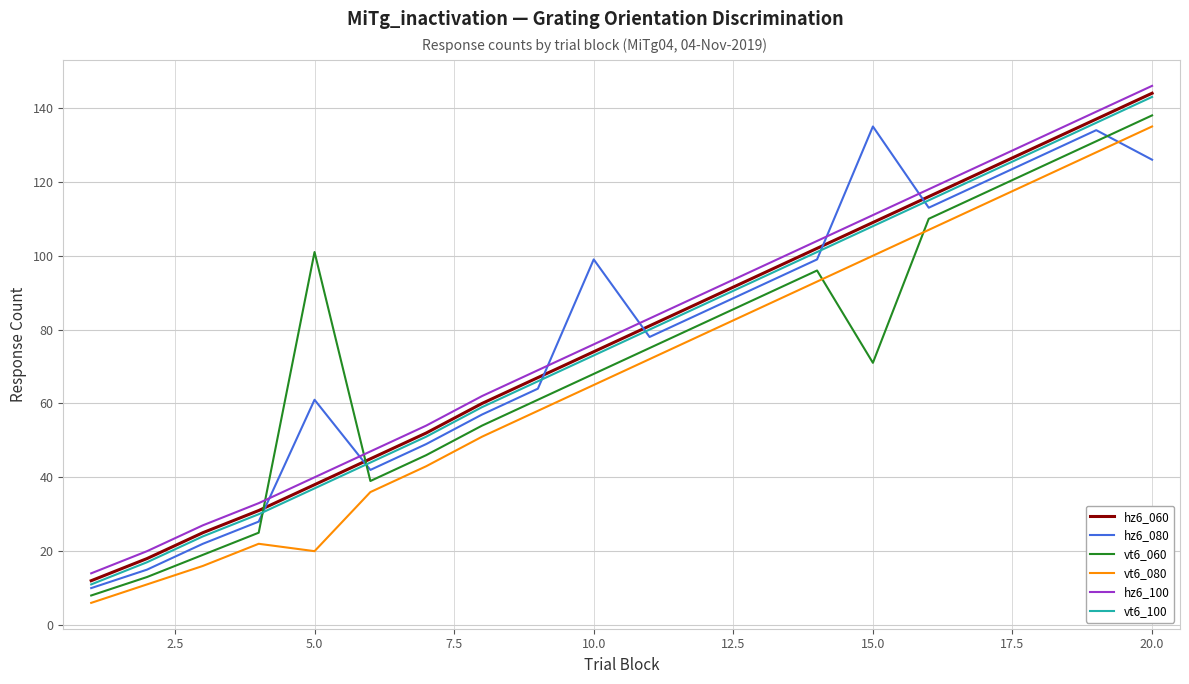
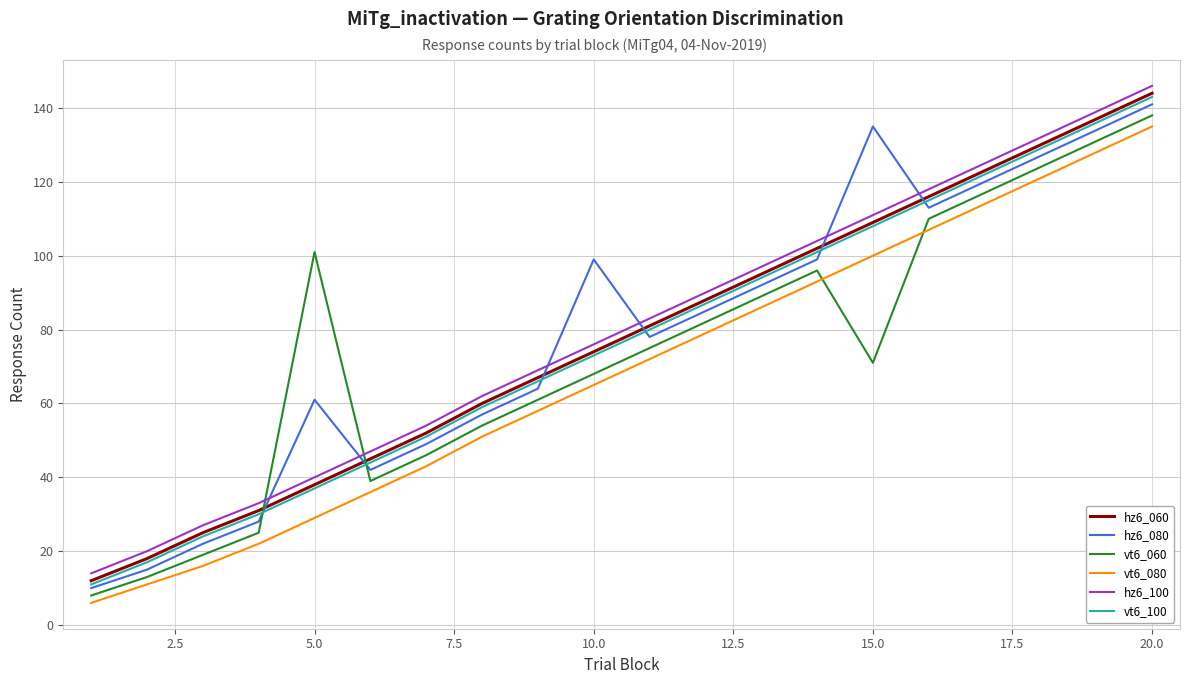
  {
    "hz6_060": {
      "5.0": 38,
      "10.0": 74,
      "15.0": 109,
      "20.0": 144
    },
    "hz6_080": {
      "5.0": 61,
      "10.0": 99,
      "15.0": 135,
-     "20.0": 126
+     "20.0": 141
    },
    "vt6_060": {
      "5.0": 101,
      "10.0": 68,
      "15.0": 71,
      "20.0": 138
    },
    "vt6_080": {
-     "5.0": 20,
+     "5.0": 29,
      "10.0": 65,
      "15.0": 100,
      "20.0": 135
    },
    "hz6_100": {
      "5.0": 40,
      "10.0": 76,
      "15.0": 111,
      "20.0": 146
    },
    "vt6_100": {
      "5.0": 37,
      "10.0": 73,
      "15.0": 108,
      "20.0": 143
    }
  }
